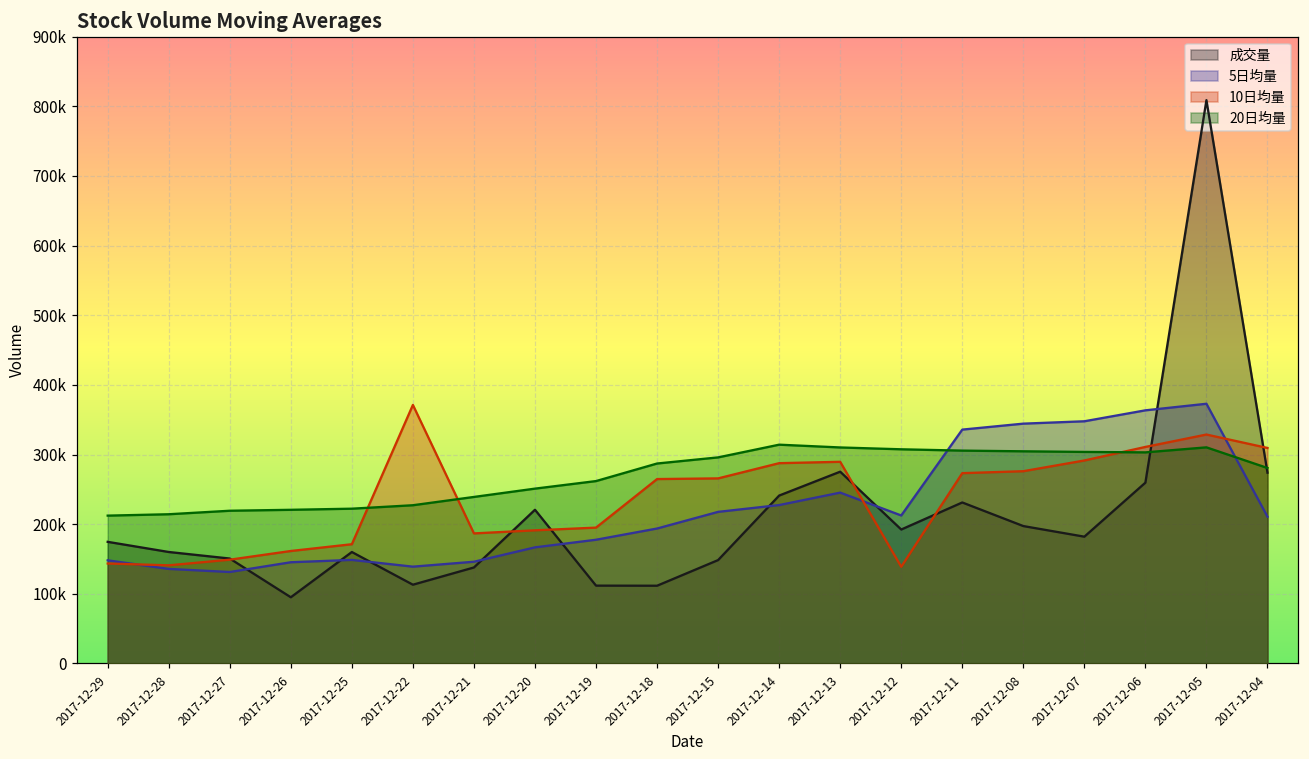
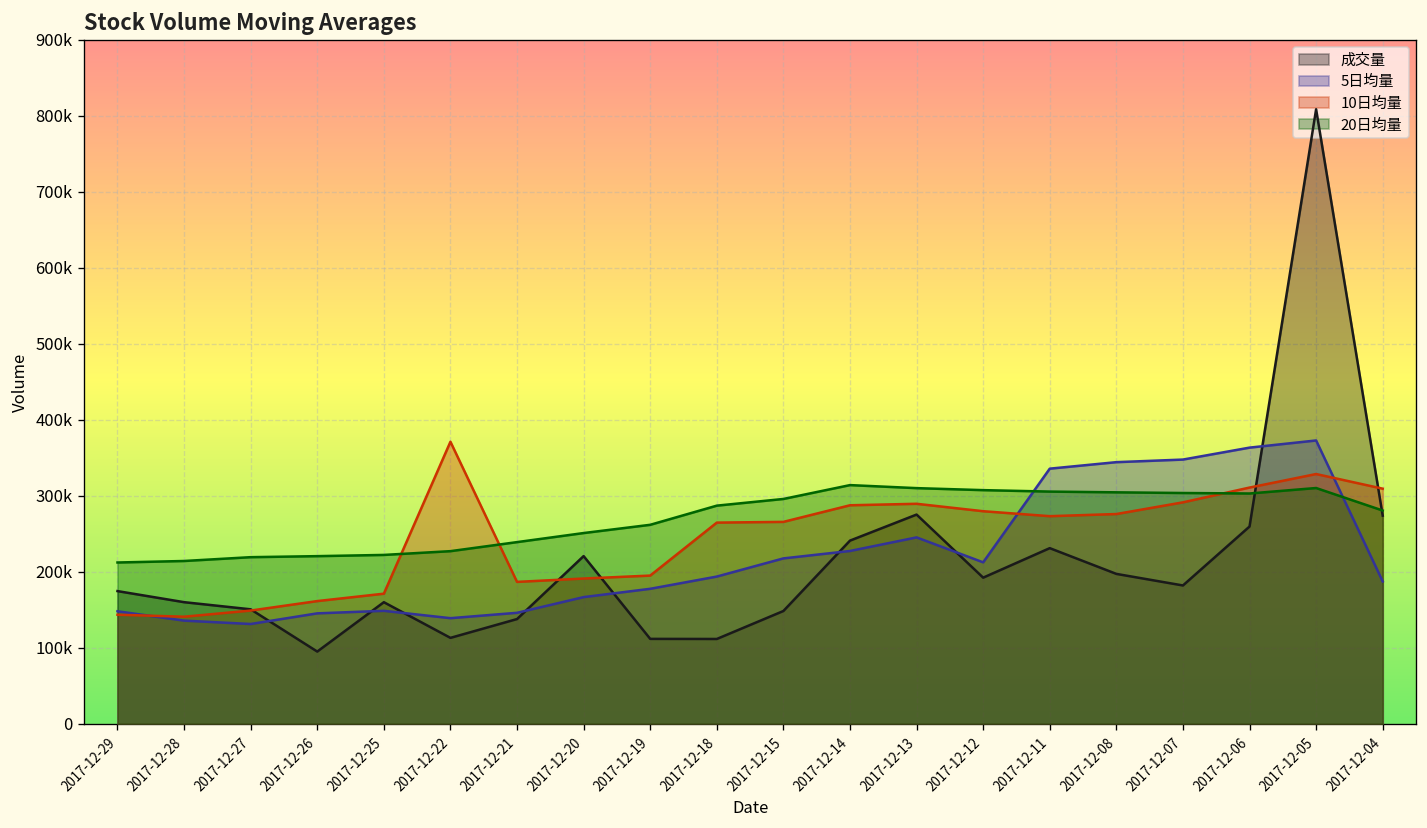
  {
    "5日均量": {
      "2017-12-29": 150000,
      "2017-12-28": 140000,
      "2017-12-27": 130000,
      "2017-12-26": 150000,
      "2017-12-25": 150000,
      "2017-12-22": 140000,
      "2017-12-21": 150000,
      "2017-12-20": 170000,
      "2017-12-19": 180000,
      "2017-12-18": 190000,
      "2017-12-15": 220000,
      "2017-12-14": 230000,
      "2017-12-13": 250000,
      "2017-12-12": 210000,
      "2017-12-11": 340000,
      "2017-12-08": 340000,
      "2017-12-07": 350000,
      "2017-12-06": 360000,
      "2017-12-05": 370000,
-     "2017-12-04": 210000
+     "2017-12-04": 190000
    },
    "10日均量": {
      "2017-12-29": 140000,
      "2017-12-28": 140000,
      "2017-12-26": 160000,
      "2017-12-25": 170000,
      "2017-12-22": 370000,
      "2017-12-21": 190000,
      "2017-12-20": 190000,
      "2017-12-19": 200000,
      "2017-12-18": 260000,
      "2017-12-15": 270000,
      "2017-12-14": 290000,
      "2017-12-13": 290000,
-     "2017-12-12": 140000,
+     "2017-12-12": 280000,
      "2017-12-11": 270000,
      "2017-12-08": 280000,
      "2017-12-07": 290000,
      "2017-12-06": 310000,
      "2017-12-05": 330000,
      "2017-12-04": 310000
    }
  }
